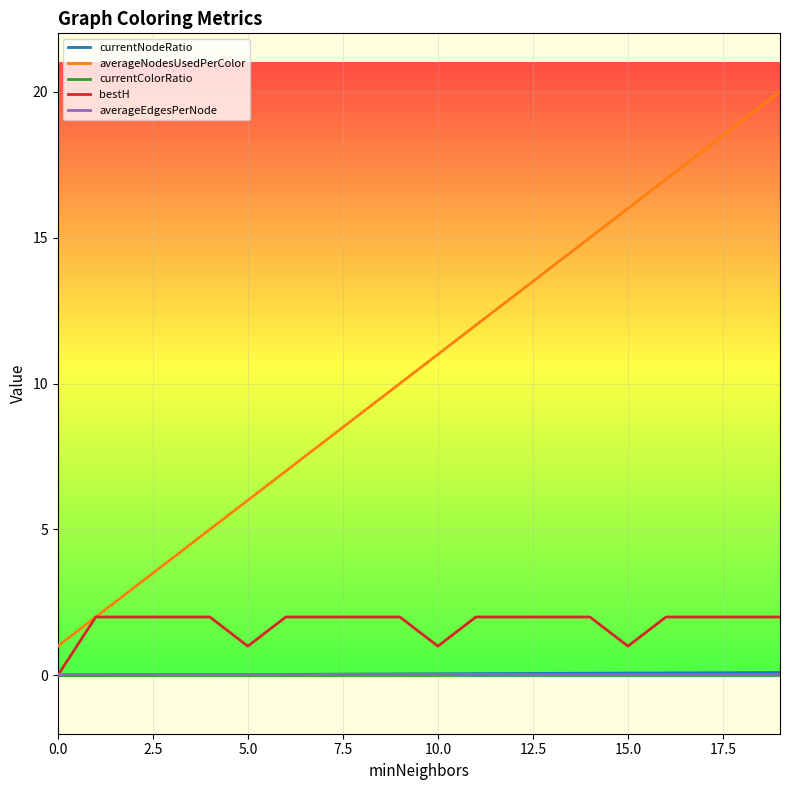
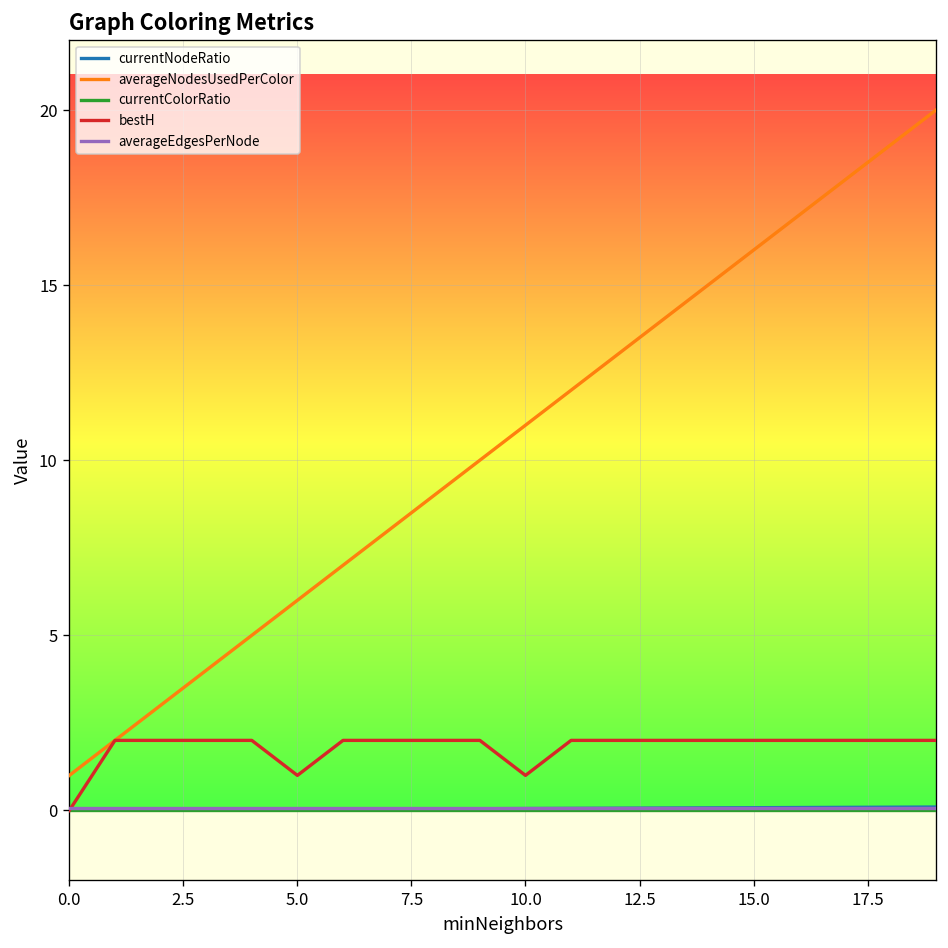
  {
    "averageNodesUsedPerColor": {
      "0.0": 1,
      "5.0": 6,
      "10.0": 11,
      "15.0": 16
    },
    "bestH": {
      "5.0": 1,
      "10.0": 1,
-     "15.0": 1
+     "15.0": 2
    }
  }
